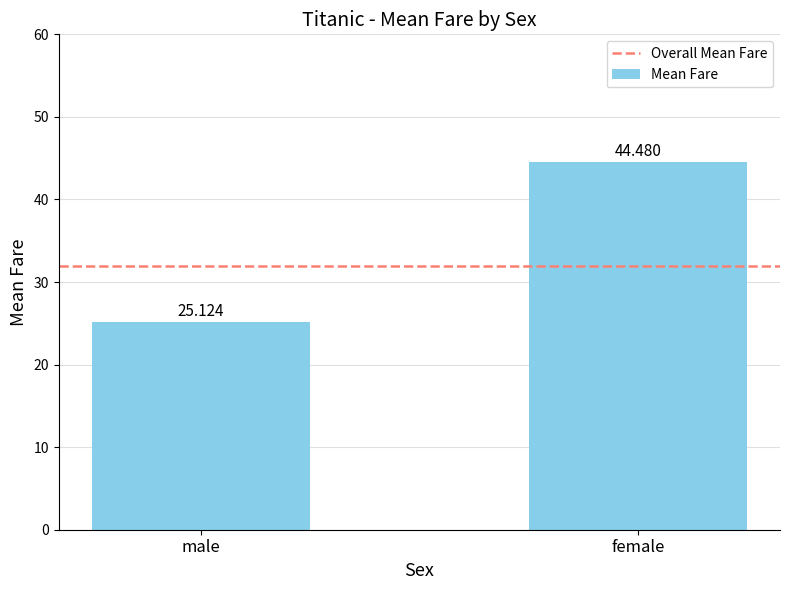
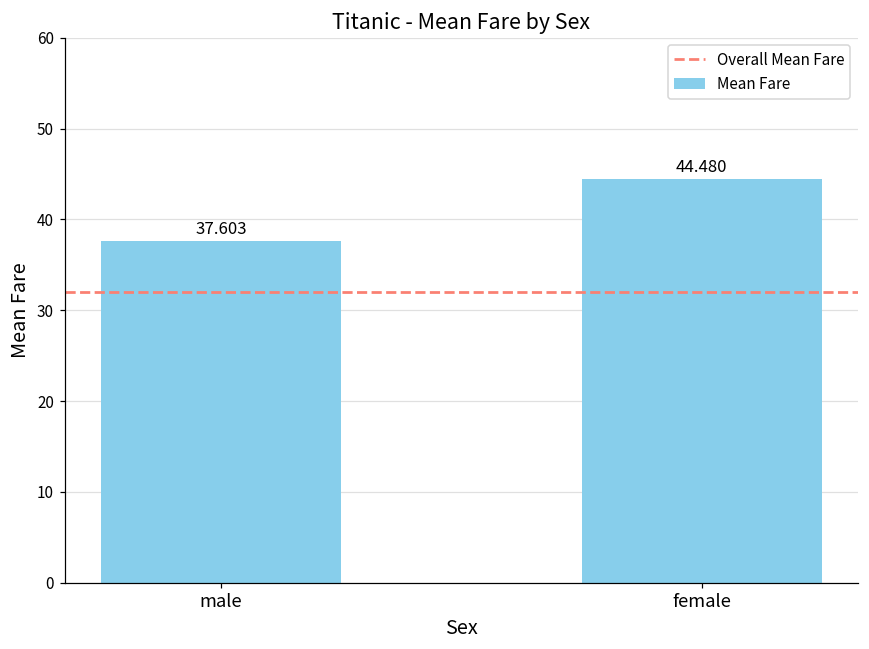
  {
-   "male": 25.124,
+   "male": 37.603,
    "female": 44.480
  }
